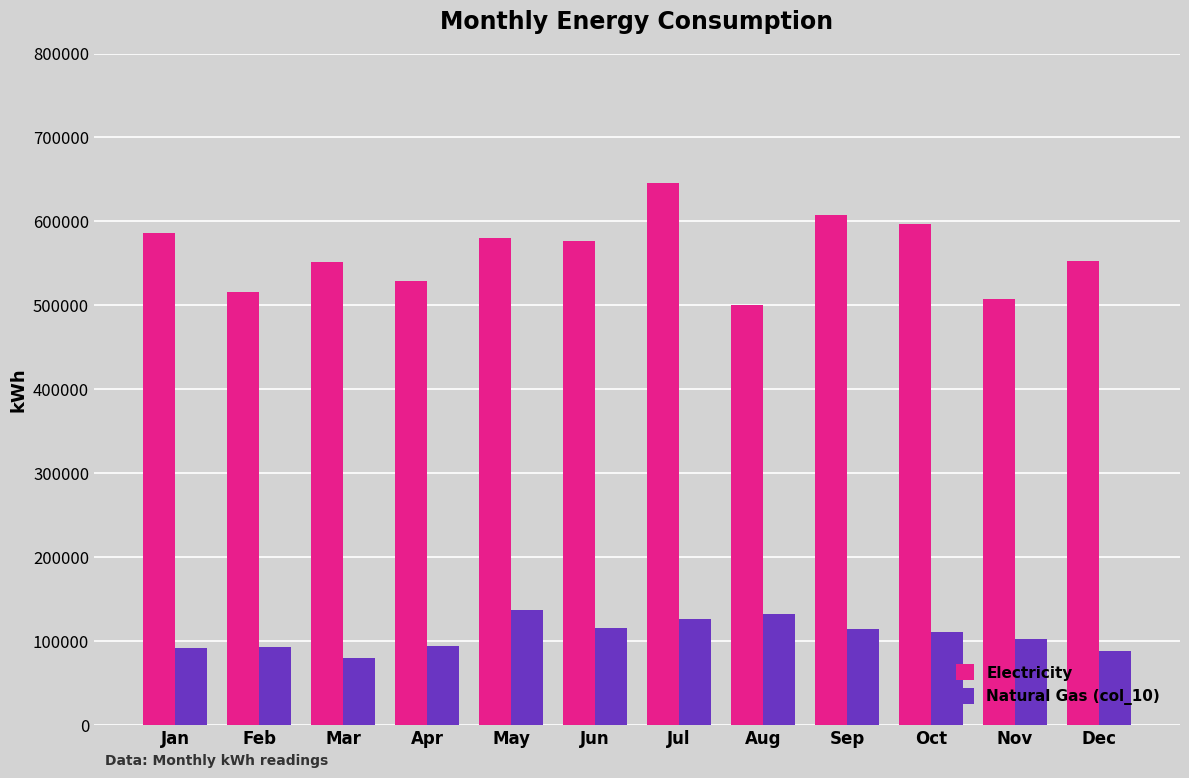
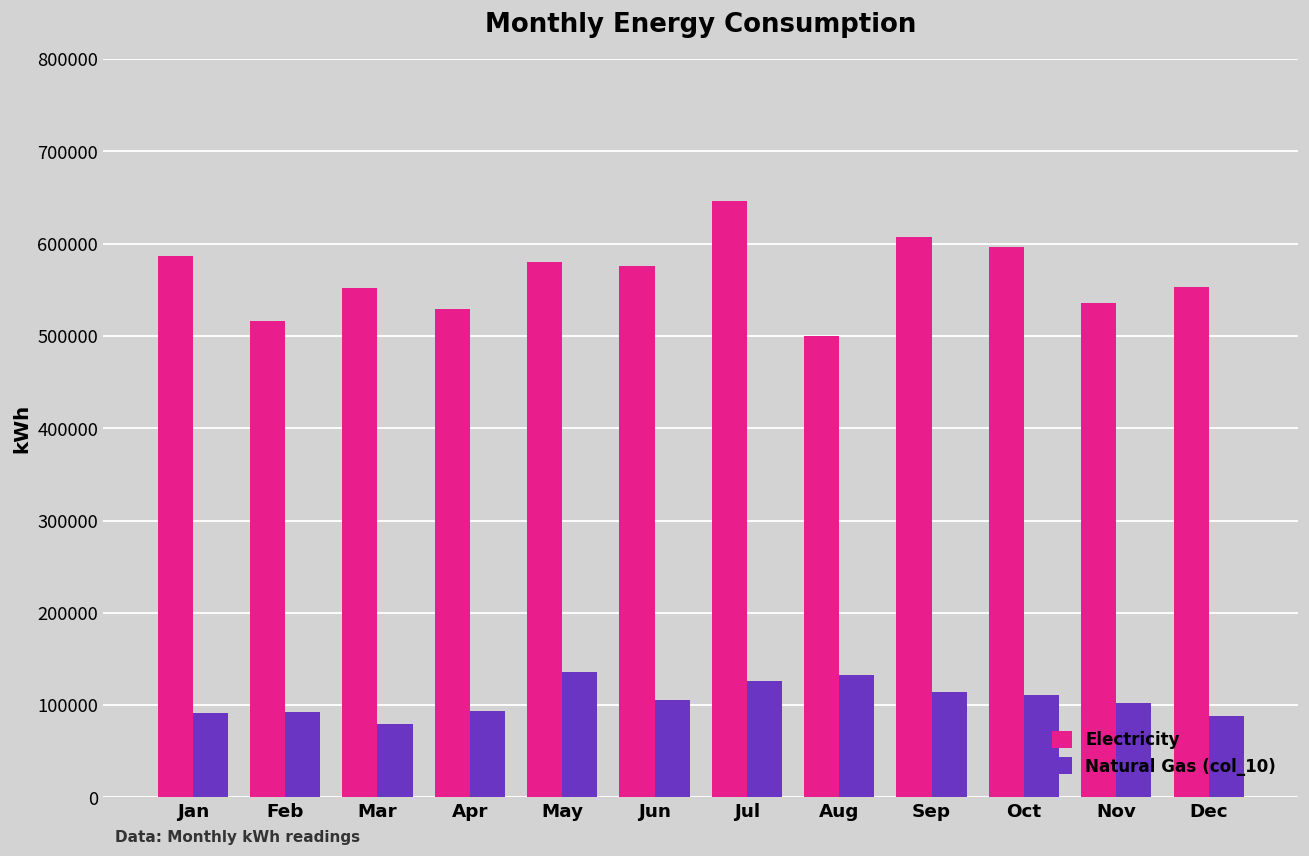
  {
    "Electricity": {
      "Jan": 590000,
      "Feb": 520000,
      "Mar": 550000,
      "Apr": 530000,
      "May": 580000,
      "Jun": 580000,
      "Jul": 650000,
      "Aug": 500000,
      "Sep": 610000,
      "Oct": 600000,
-     "Nov": 510000,
+     "Nov": 540000,
      "Dec": 550000
    },
    "Natural Gas (col_10)": {
      "Jan": 90000,
      "Feb": 90000,
      "Mar": 80000,
      "Apr": 90000,
      "May": 140000,
-     "Jun": 120000,
+     "Jun": 110000,
      "Jul": 130000,
      "Aug": 130000,
      "Sep": 110000,
      "Oct": 110000,
      "Nov": 100000,
      "Dec": 90000
    }
  }
